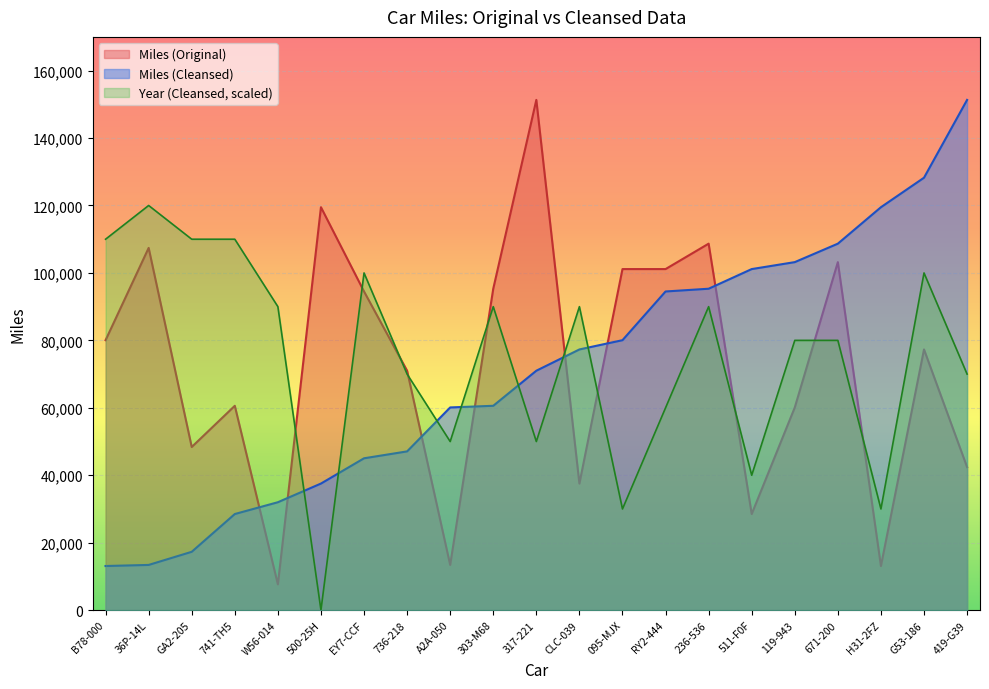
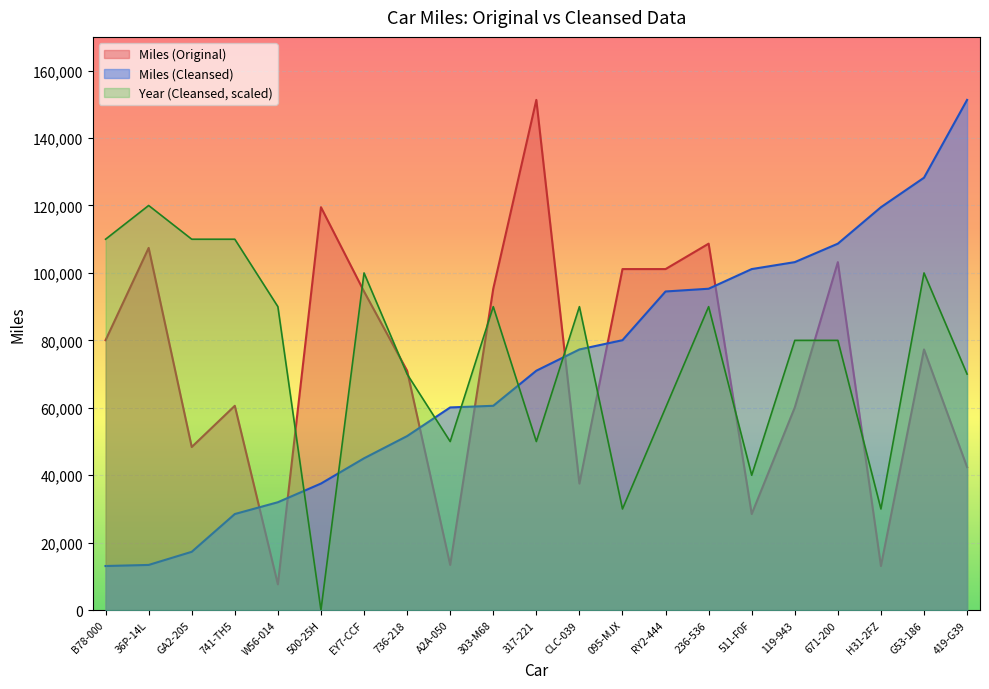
  {
    "Miles (Original)": {
      "B78-000": "80,000",
      "36P-14L": "107,000",
      "GA2-205": "48,000",
      "741-TH5": "61,000",
      "W56-014": "8,000",
      "500-25H": "119,000",
      "EY7-CCF": "95,000",
      "736-218": "71,000",
      "A2A-050": "13,000",
      "303-M68": "95,000",
      "317-221": "151,000",
      "CLC-039": "38,000",
      "095-MJX": "101,000",
      "RY2-444": "101,000",
      "236-536": "109,000",
      "511-F0F": "29,000",
      "119-943": "60,000",
      "671-200": "103,000",
      "H31-2FZ": "13,000",
      "G53-186": "77,000",
      "419-G39": "42,000"
    },
    "Miles (Cleansed)": {
      "B78-000": "13,000",
      "36P-14L": "13,000",
      "GA2-205": "17,000",
      "741-TH5": "29,000",
      "W56-014": "32,000",
      "500-25H": "38,000",
      "EY7-CCF": "45,000",
-     "736-218": "47,000",
+     "736-218": "52,000",
      "A2A-050": "60,000",
      "303-M68": "61,000",
      "317-221": "71,000",
      "CLC-039": "77,000",
      "095-MJX": "80,000",
      "RY2-444": "95,000",
      "236-536": "95,000",
      "511-F0F": "101,000",
      "119-943": "103,000",
      "671-200": "109,000",
      "H31-2FZ": "119,000",
      "G53-186": "128,000",
      "419-G39": "151,000"
    },
    "Year (Cleansed, scaled)": {
      "B78-000": "110,000",
      "36P-14L": "120,000",
      "GA2-205": "110,000",
      "741-TH5": "110,000",
      "W56-014": "90,000",
      "500-25H": "0",
      "EY7-CCF": "100,000",
      "736-218": "70,000",
      "A2A-050": "50,000",
      "303-M68": "90,000",
      "317-221": "50,000",
      "CLC-039": "90,000",
      "095-MJX": "30,000",
      "RY2-444": "60,000",
      "236-536": "90,000",
      "511-F0F": "40,000",
      "119-943": "80,000",
      "671-200": "80,000",
      "H31-2FZ": "30,000",
      "G53-186": "100,000",
      "419-G39": "70,000"
    }
  }
